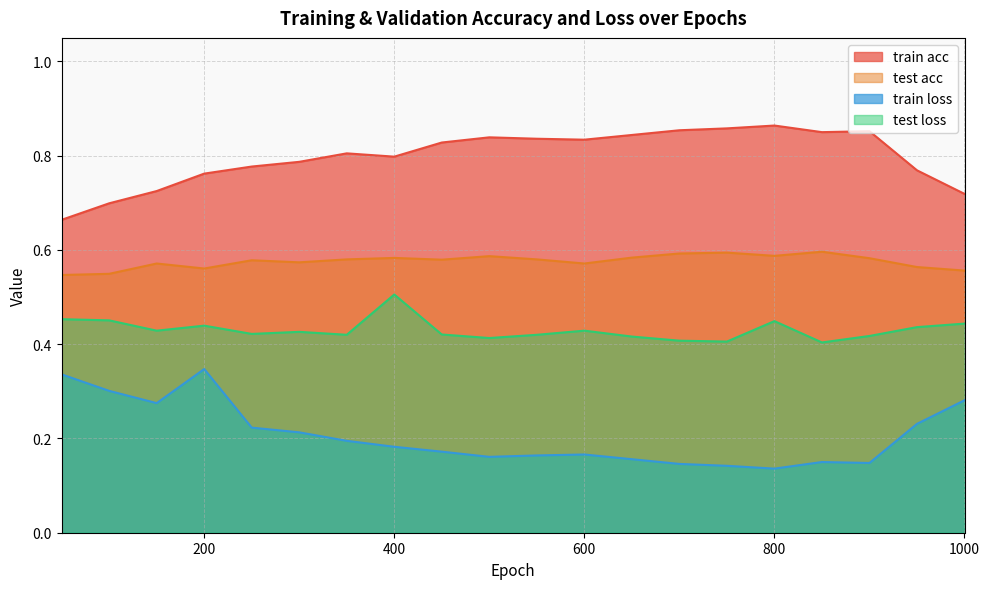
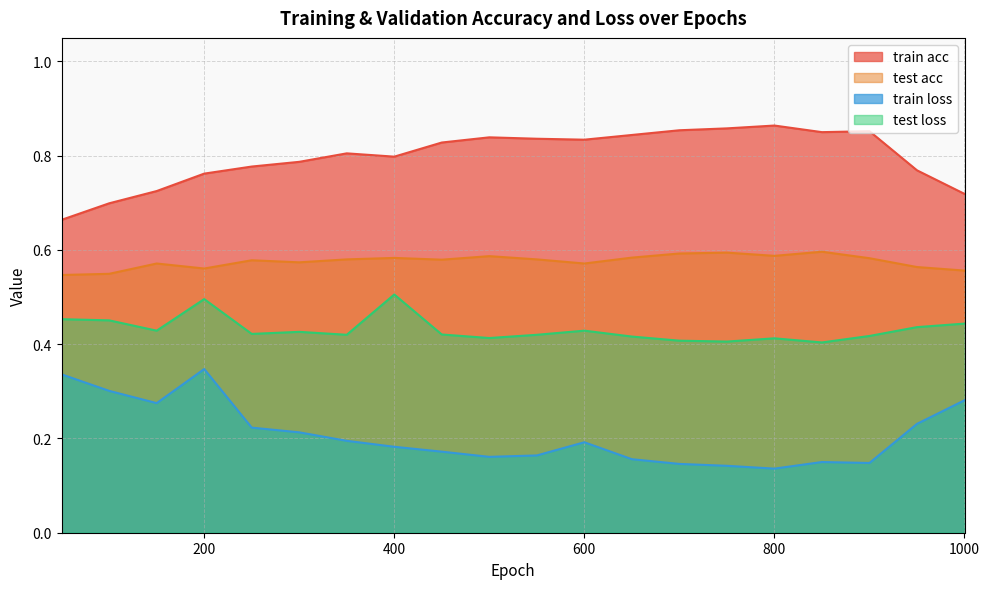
  {
    "train loss": {
      "200": 0.35,
      "400": 0.18,
-     "600": 0.17,
+     "600": 0.19,
      "800": 0.14,
      "1000": 0.28
    },
    "test loss": {
-     "200": 0.44,
+     "200": 0.50,
      "400": 0.51,
      "600": 0.43,
-     "800": 0.45,
+     "800": 0.41,
      "1000": 0.44
    }
  }
